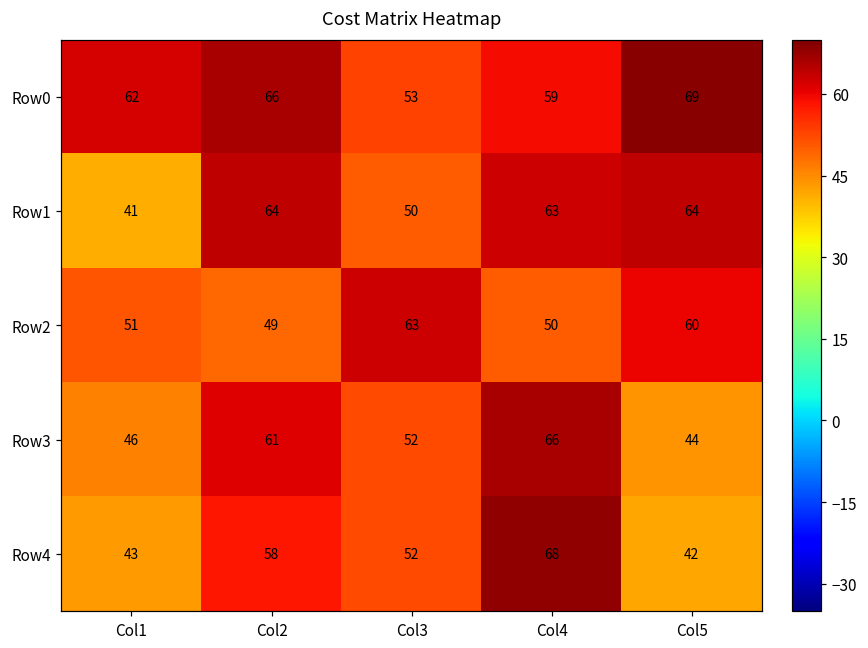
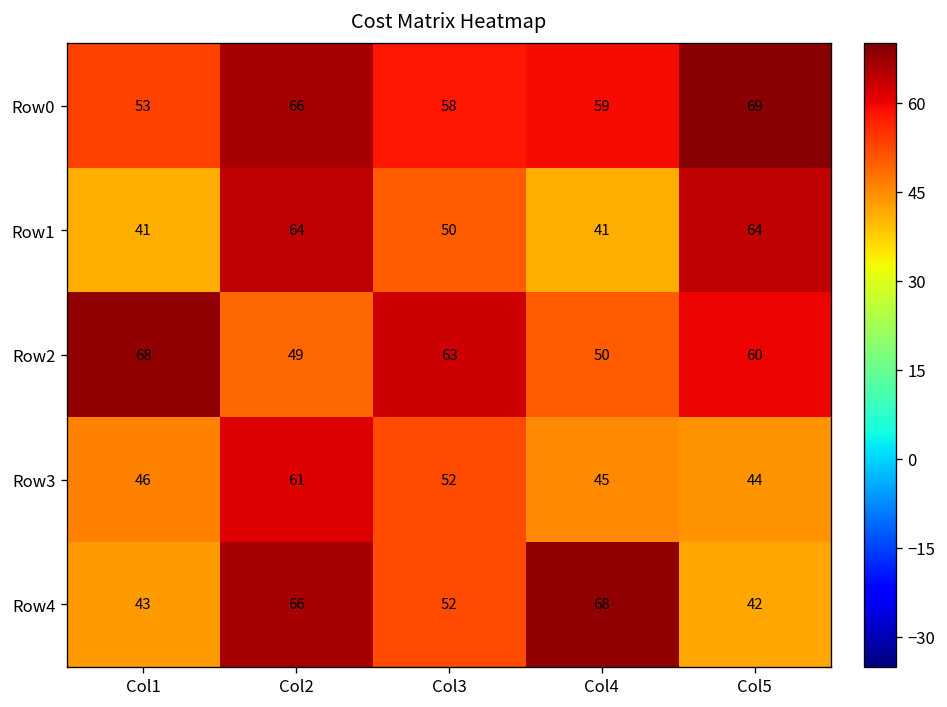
  {
    "Row0": {
-     "Col1": 62,
+     "Col1": 53,
      "Col2": 66,
-     "Col3": 53,
+     "Col3": 58,
      "Col4": 59,
      "Col5": 69
    },
    "Row1": {
      "Col1": 41,
      "Col2": 64,
      "Col3": 50,
-     "Col4": 63,
+     "Col4": 41,
      "Col5": 64
    },
    "Row2": {
-     "Col1": 51,
+     "Col1": 68,
      "Col2": 49,
      "Col3": 63,
      "Col4": 50,
      "Col5": 60
    },
    "Row3": {
      "Col1": 46,
      "Col2": 61,
      "Col3": 52,
-     "Col4": 66,
+     "Col4": 45,
      "Col5": 44
    },
    "Row4": {
      "Col1": 43,
-     "Col2": 58,
+     "Col2": 66,
      "Col3": 52,
      "Col4": 68,
      "Col5": 42
    }
  }
